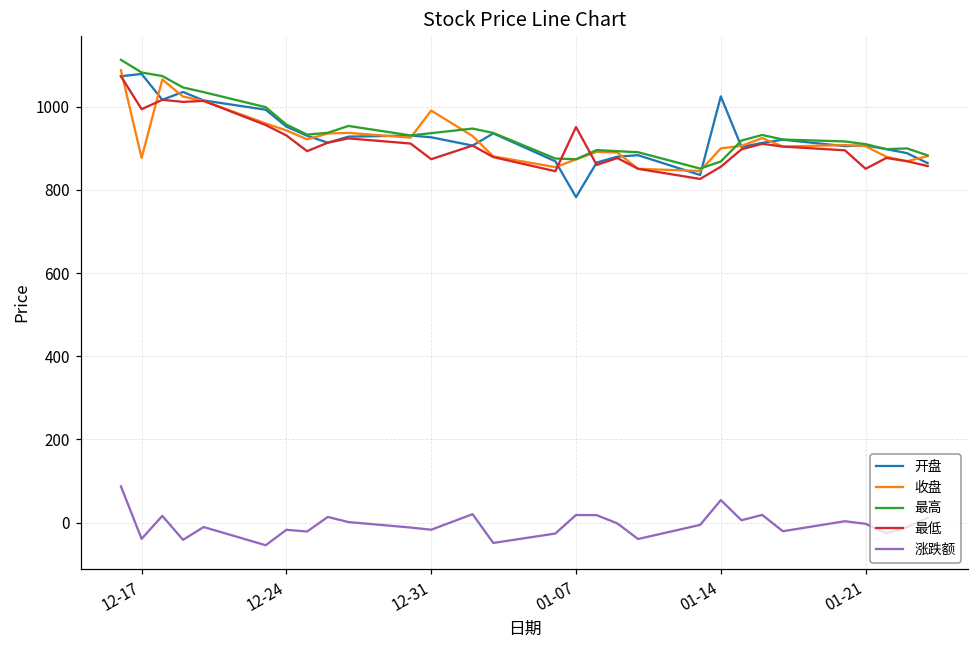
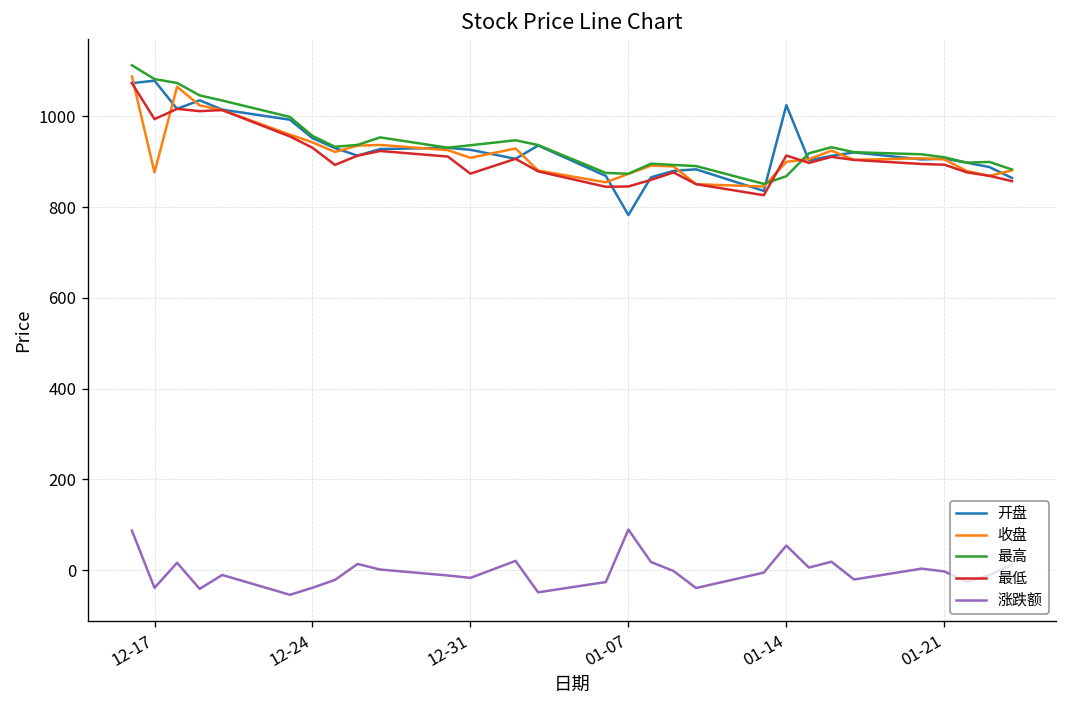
  {
    "开盘": {
      "12-31": 930,
      "01-07": 780,
      "01-14": 1020
    },
    "收盘": {
      "12-17": 880,
      "12-24": 940,
-     "12-31": 990,
+     "12-31": 910,
      "01-14": 900
    },
    "最高": {
      "12-31": 940,
      "01-14": 870
    },
    "最低": {
      "12-17": 990,
      "12-24": 930,
      "12-31": 870,
-     "01-07": 950,
-     "01-14": 860,
-     "01-21": 850
+     "01-07": 850,
+     "01-14": 910,
+     "01-21": 890
    },
    "涨跌额": {
      "12-17": -40,
-     "12-24": -20,
+     "12-24": -40,
      "12-31": -20,
-     "01-07": 20,
+     "01-07": 90,
      "01-14": 50,
      "01-21": 0
    }
  }
